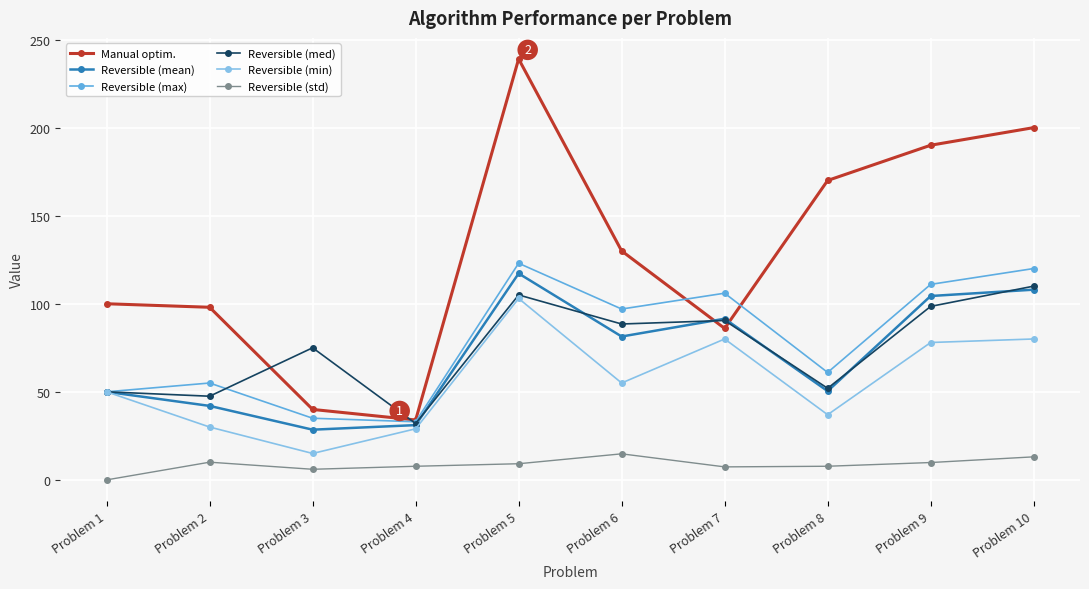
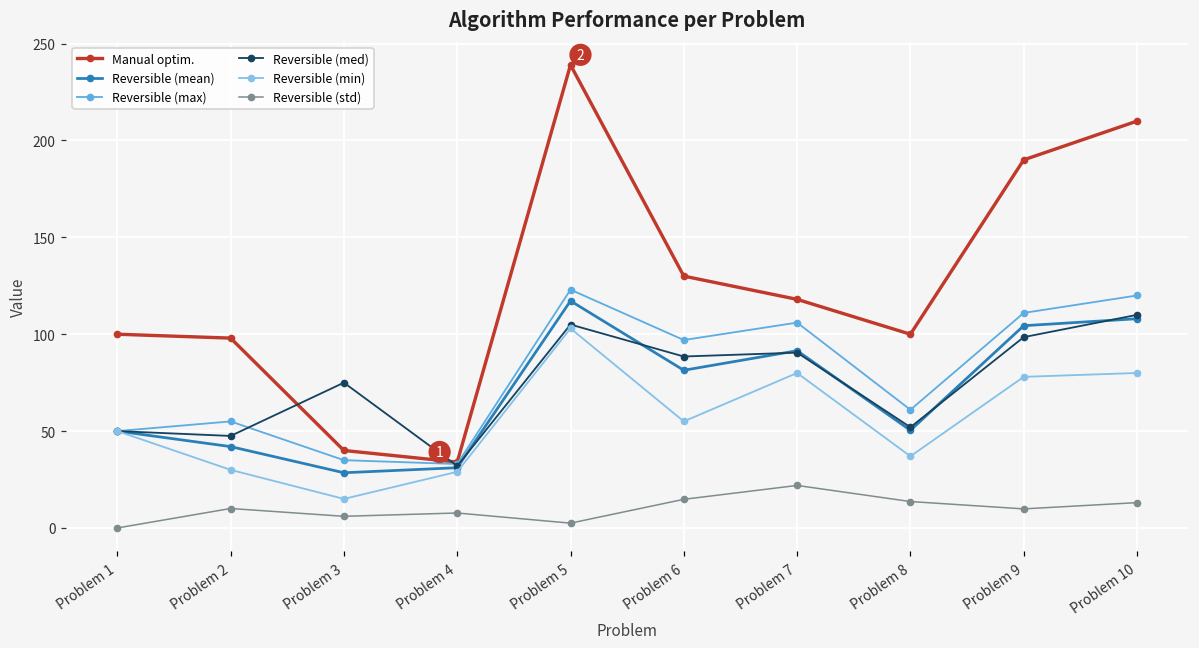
  {
    "Manual optim.": {
      "Problem 1": 100,
      "Problem 2": 98,
      "Problem 3": 40,
      "Problem 6": 130,
-     "Problem 7": 86,
-     "Problem 8": 170,
+     "Problem 7": 118,
+     "Problem 8": 100,
      "Problem 9": 190,
-     "Problem 10": 200
+     "Problem 10": 210
    },
    "Reversible (mean)": {
      "Problem 2": 42,
      "Problem 3": 29,
      "Problem 5": 117,
      "Problem 6": 81,
      "Problem 8": 50,
      "Problem 9": 104,
      "Problem 10": 108
    },
    "Reversible (med)": {
      "Problem 2": 48,
      "Problem 3": 75,
      "Problem 5": 105,
      "Problem 6": 89,
      "Problem 8": 52,
      "Problem 9": 99,
      "Problem 10": 110
    },
    "Reversible (std)": {
      "Problem 1": 0,
      "Problem 2": 10,
      "Problem 3": 6,
      "Problem 4": 8,
-     "Problem 5": 9,
+     "Problem 5": 2,
      "Problem 6": 15,
-     "Problem 7": 7,
-     "Problem 8": 8,
+     "Problem 7": 22,
+     "Problem 8": 14,
      "Problem 9": 10,
      "Problem 10": 13
    }
  }
